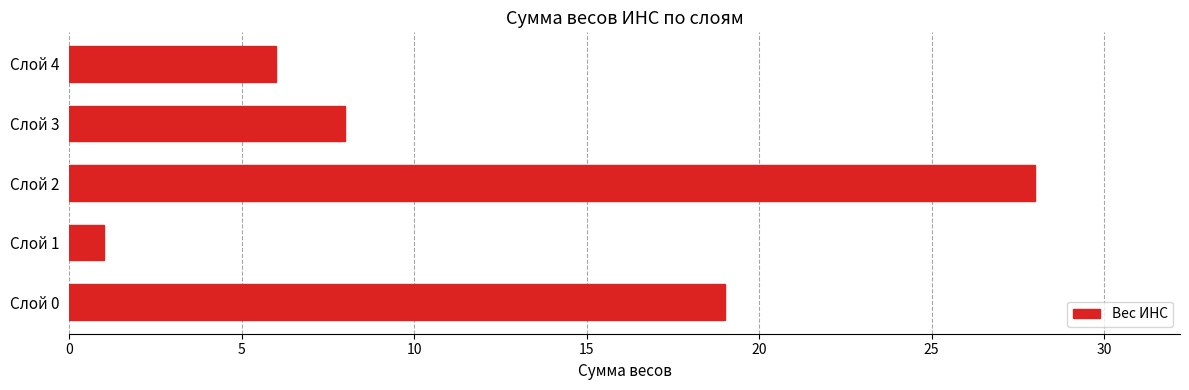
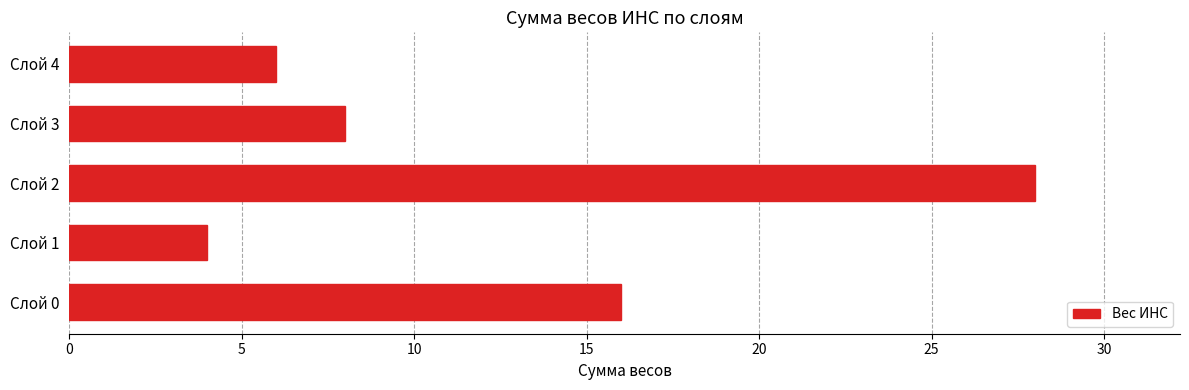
  {
    "Слой 4": 6,
    "Слой 3": 8,
    "Слой 2": 28,
-   "Слой 1": 1,
-   "Слой 0": 19
+   "Слой 1": 4,
+   "Слой 0": 16
  }
